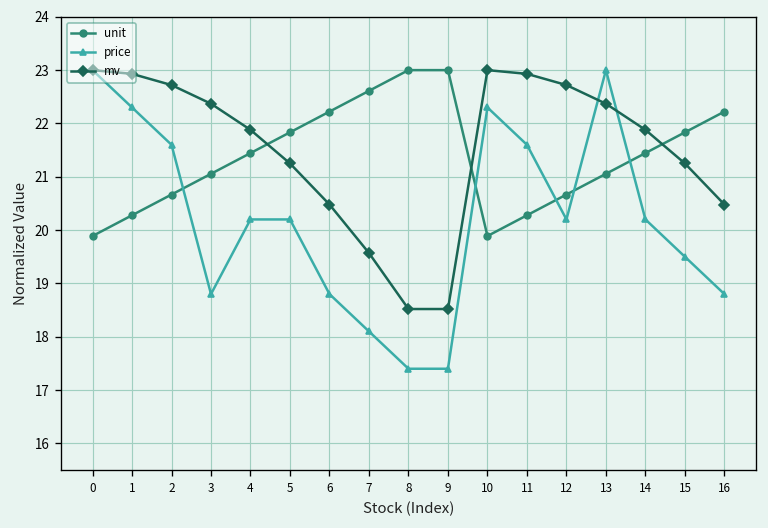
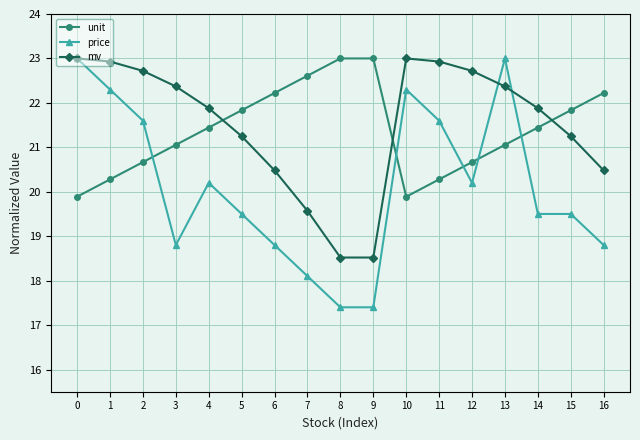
  {
    "price": {
      "1": 22.3,
      "2": 21.6,
      "3": 18.8,
      "4": 20.2,
-     "5": 20.2,
+     "5": 19.5,
      "6": 18.8,
      "7": 18.1,
      "8": 17.4,
      "9": 17.4,
      "10": 22.3,
      "11": 21.6,
      "12": 20.2,
      "13": 23.0,
-     "14": 20.2,
+     "14": 19.5,
      "15": 19.5,
      "16": 18.8
    }
  }
